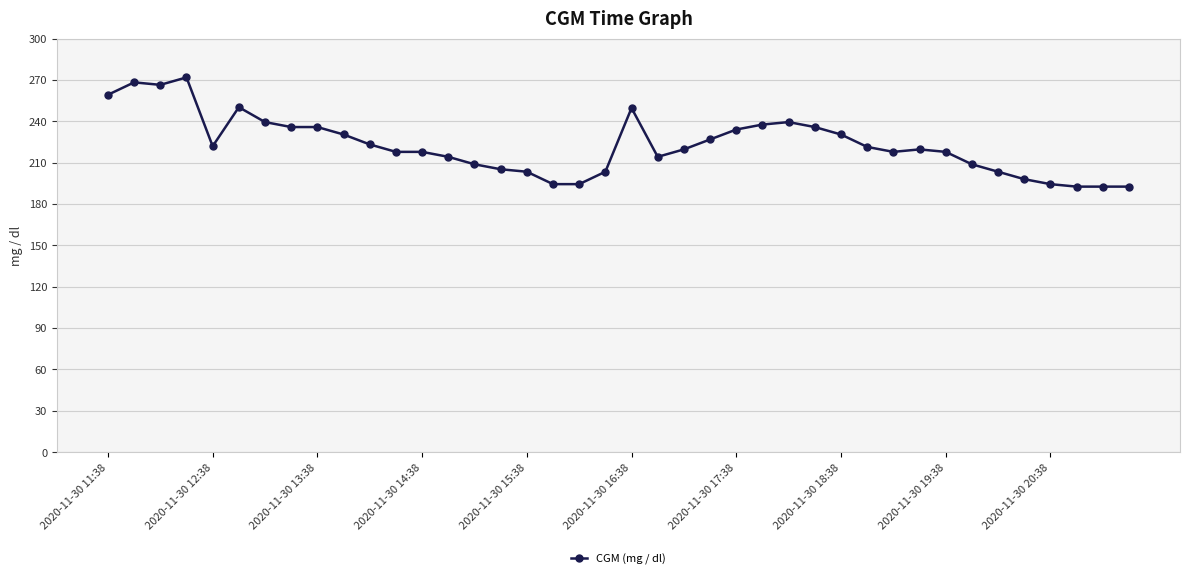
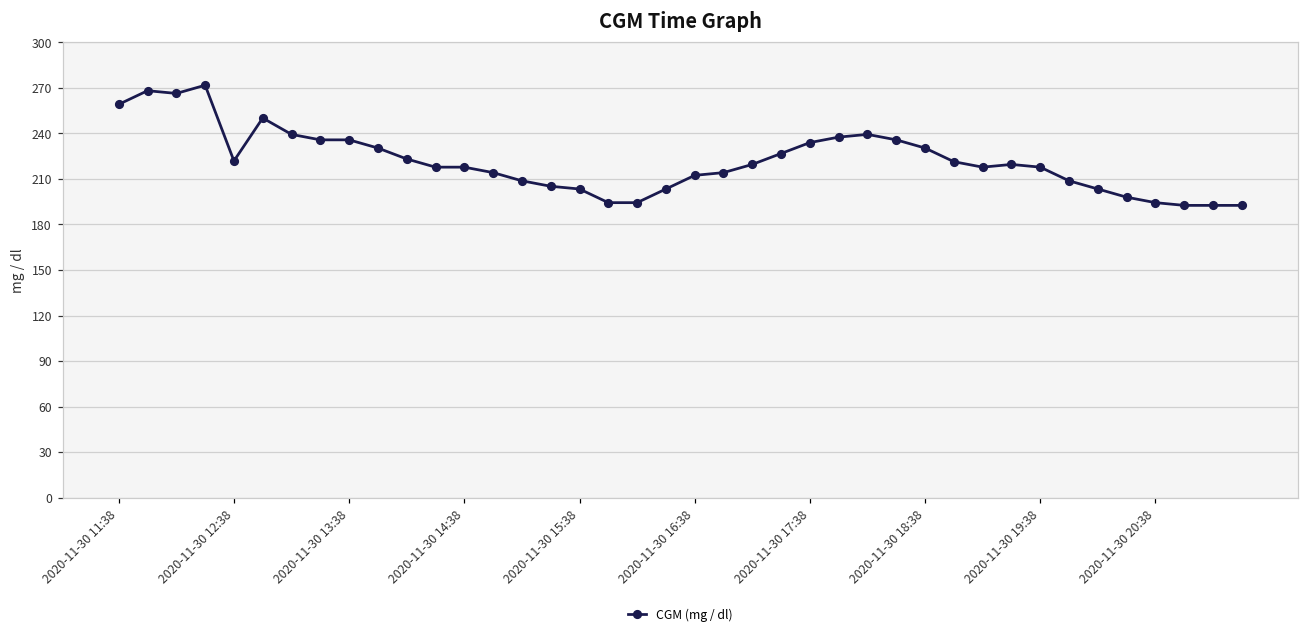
  {
    "2020-11-30 11:38": 259,
    "2020-11-30 12:38": 222,
    "2020-11-30 13:38": 236,
    "2020-11-30 14:38": 218,
    "2020-11-30 15:38": 203,
-   "2020-11-30 16:38": 250,
+   "2020-11-30 16:38": 212,
    "2020-11-30 17:38": 234,
    "2020-11-30 18:38": 230,
    "2020-11-30 19:38": 218,
    "2020-11-30 20:38": 194
  }
